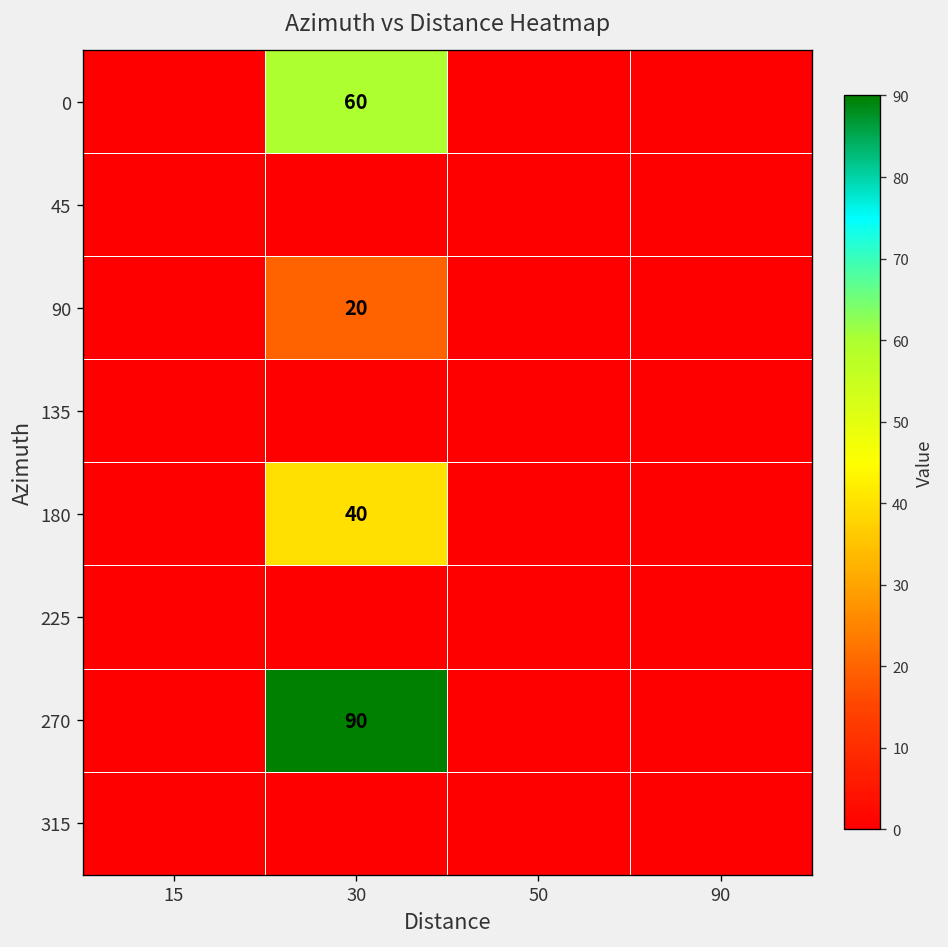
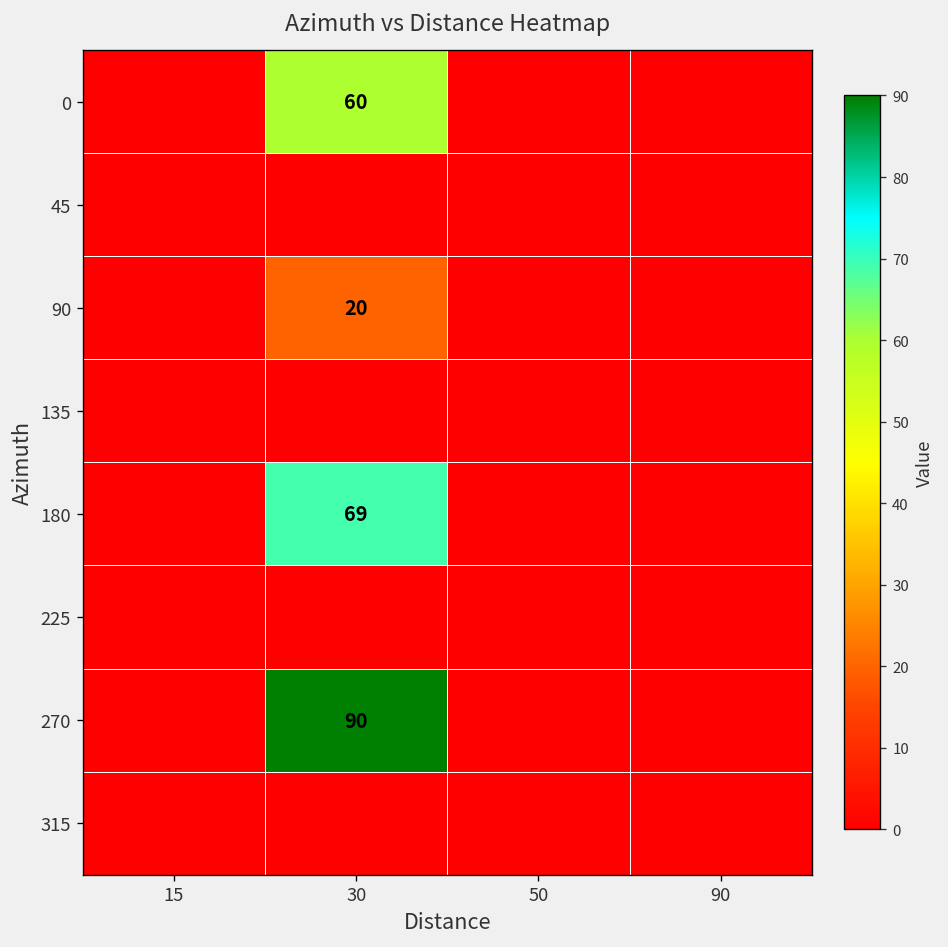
  {
    "0": {
      "30": 60
    },
    "90": {
      "30": 20
    },
    "180": {
-     "30": 40
+     "30": 69
    },
    "270": {
      "30": 90
    }
  }
